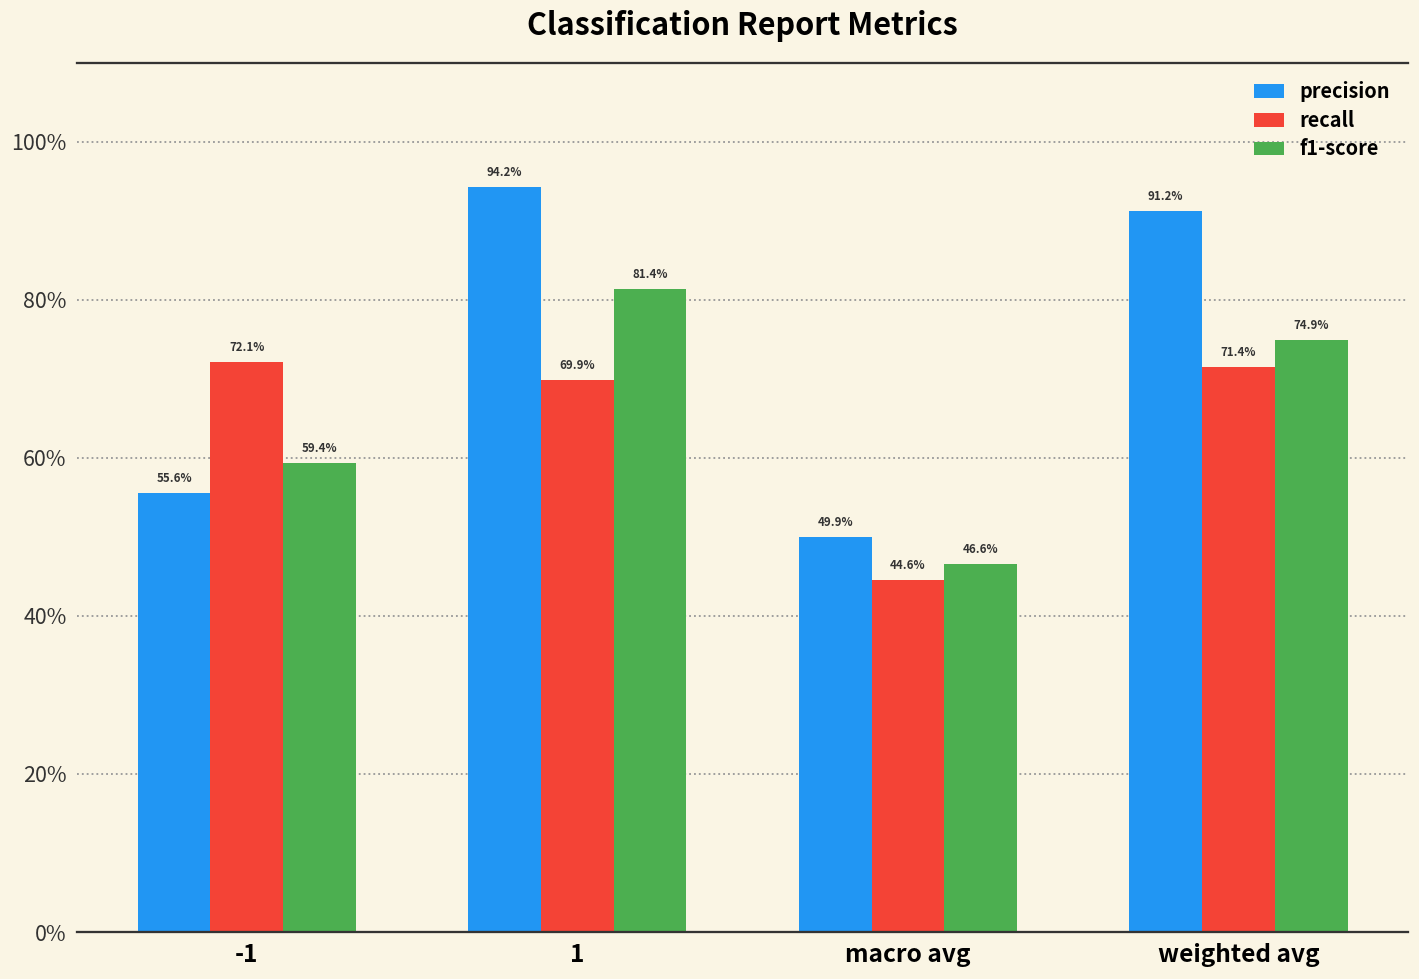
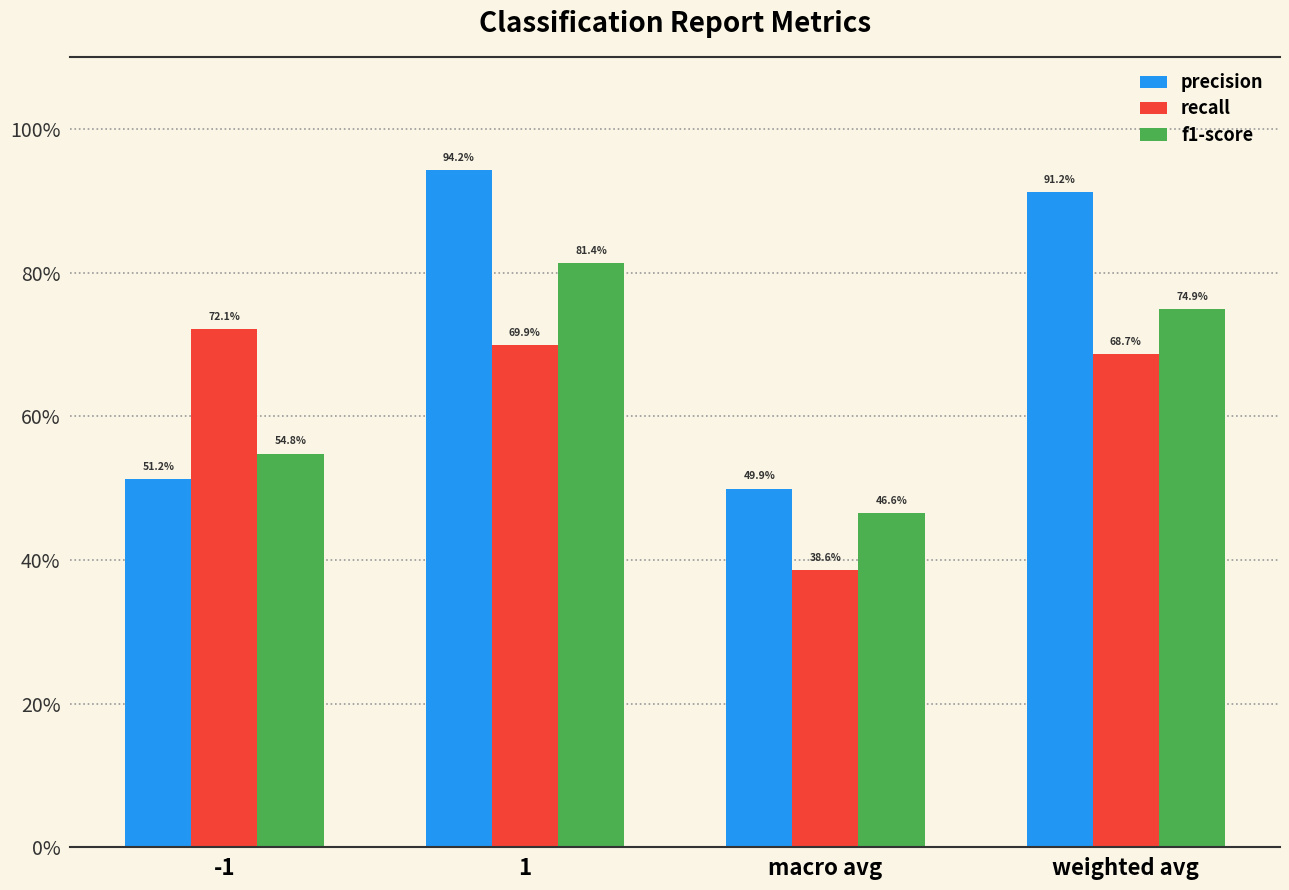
  {
    "precision": {
-     "-1": "55.6%",
+     "-1": "51.2%",
      "1": "94.2%",
      "macro avg": "49.9%",
      "weighted avg": "91.2%"
    },
    "recall": {
      "-1": "72.1%",
      "1": "69.9%",
-     "macro avg": "44.6%",
-     "weighted avg": "71.4%"
+     "macro avg": "38.6%",
+     "weighted avg": "68.7%"
    },
    "f1-score": {
-     "-1": "59.4%",
+     "-1": "54.8%",
      "1": "81.4%",
      "macro avg": "46.6%",
      "weighted avg": "74.9%"
    }
  }
